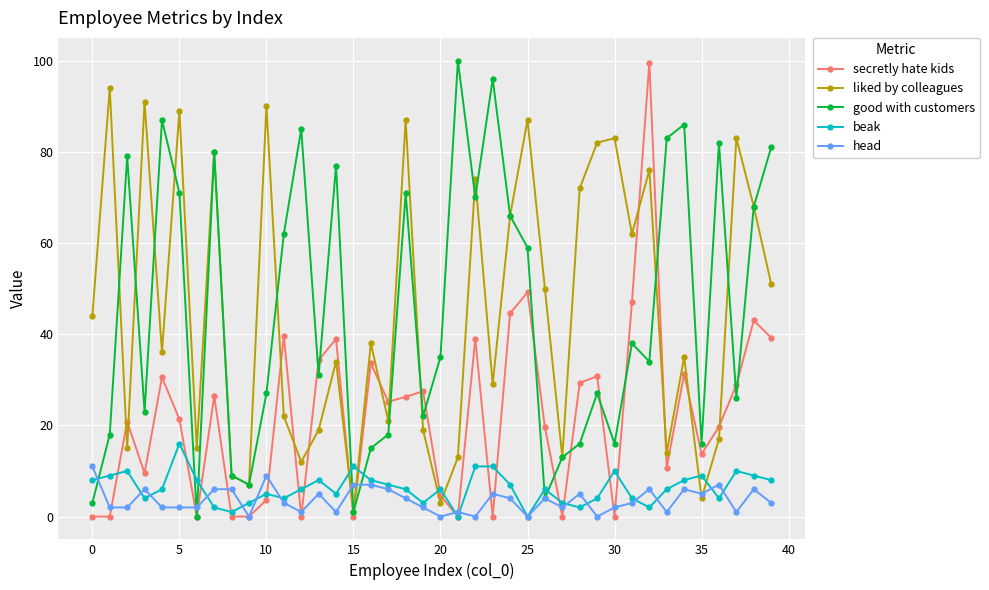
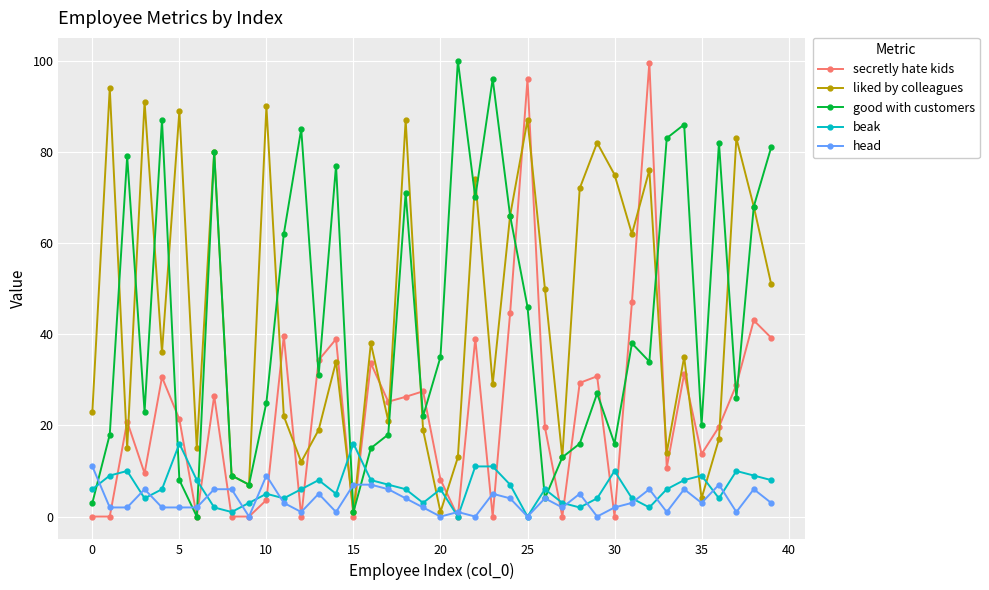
  {
    "secretly hate kids": {
      "0": 0,
      "5": 21,
      "10": 4,
      "15": 0,
-     "20": 5,
-     "25": 49,
+     "20": 8,
+     "25": 96,
      "30": 0,
      "35": 14
    },
    "liked by colleagues": {
-     "0": 44,
+     "0": 23,
      "5": 89,
      "10": 90,
-     "20": 3,
+     "20": 1,
      "25": 87,
-     "30": 83,
+     "30": 75,
      "35": 4
    },
    "good with customers": {
      "0": 3,
-     "5": 71,
-     "10": 27,
+     "5": 8,
+     "10": 25,
      "20": 35,
-     "25": 59,
+     "25": 46,
      "30": 16,
-     "35": 16
+     "35": 20
    },
    "beak": {
-     "0": 8,
+     "0": 6,
      "5": 16,
      "10": 5,
-     "15": 11,
+     "15": 16,
      "20": 6,
      "30": 10,
      "35": 9
    },
    "head": {
      "0": 11,
      "5": 2,
      "10": 9,
      "15": 7,
      "20": 0,
      "30": 2,
-     "35": 5
+     "35": 3
    }
  }
